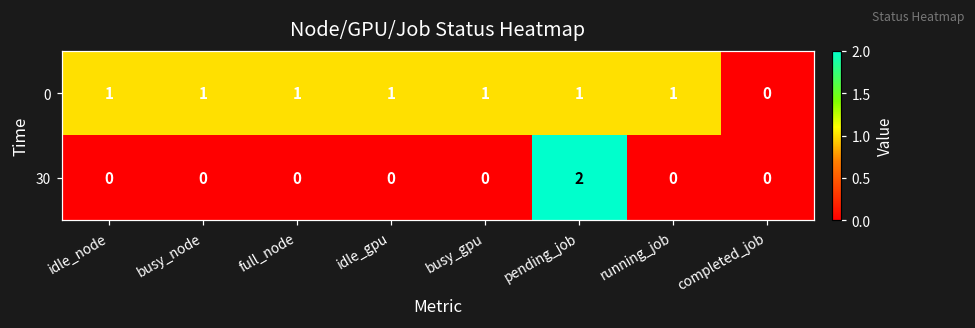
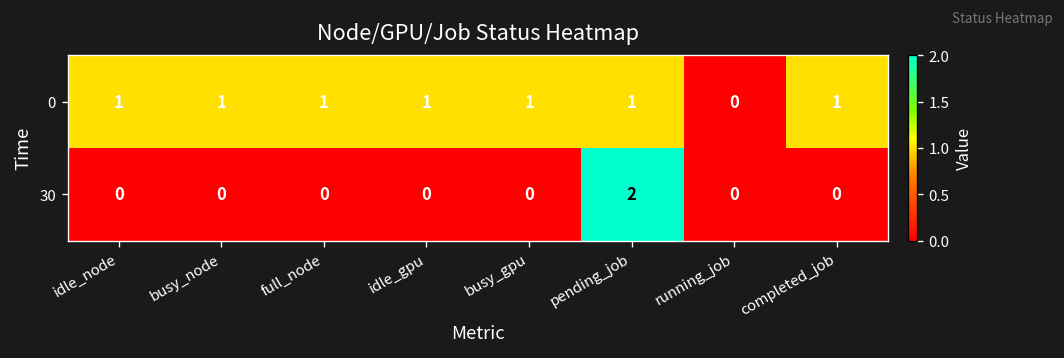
  {
    "0": {
      "idle_node": 1,
      "busy_node": 1,
      "full_node": 1,
      "idle_gpu": 1,
      "busy_gpu": 1,
      "pending_job": 1,
-     "running_job": 1,
-     "completed_job": 0
+     "running_job": 0,
+     "completed_job": 1
    },
    "30": {
      "idle_node": 0,
      "busy_node": 0,
      "full_node": 0,
      "idle_gpu": 0,
      "busy_gpu": 0,
      "pending_job": 2,
      "running_job": 0,
      "completed_job": 0
    }
  }
